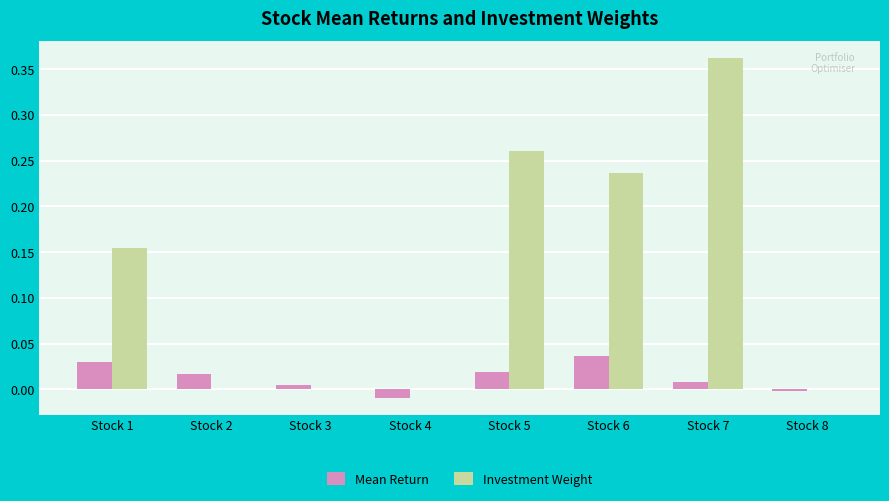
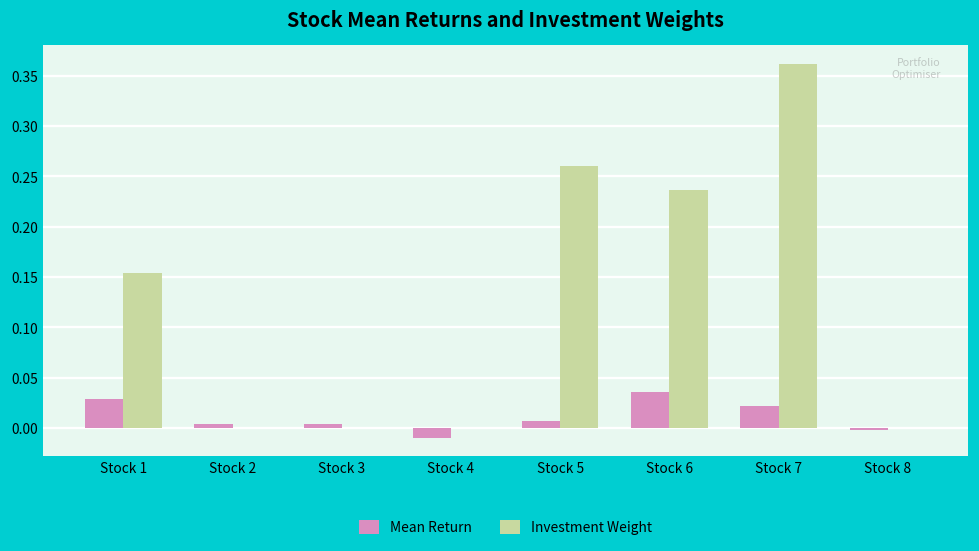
  {
    "Mean Return": {
      "Stock 1": 0.03,
-     "Stock 2": 0.02,
+     "Stock 2": 0.00,
      "Stock 3": 0.00,
      "Stock 4": -0.01,
-     "Stock 5": 0.02,
+     "Stock 5": 0.01,
      "Stock 6": 0.04,
-     "Stock 7": 0.01
+     "Stock 7": 0.02
    },
    "Investment Weight": {
      "Stock 1": 0.15,
      "Stock 2": 0.00,
      "Stock 3": 0.00,
      "Stock 4": 0.00,
      "Stock 5": 0.26,
      "Stock 6": 0.24,
      "Stock 7": 0.36,
      "Stock 8": 0.00
    }
  }
